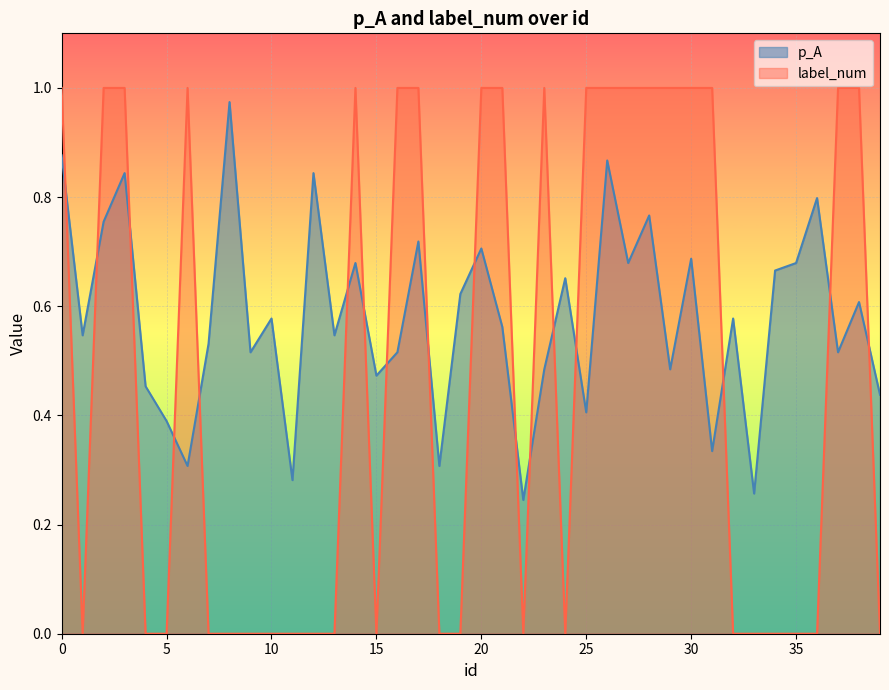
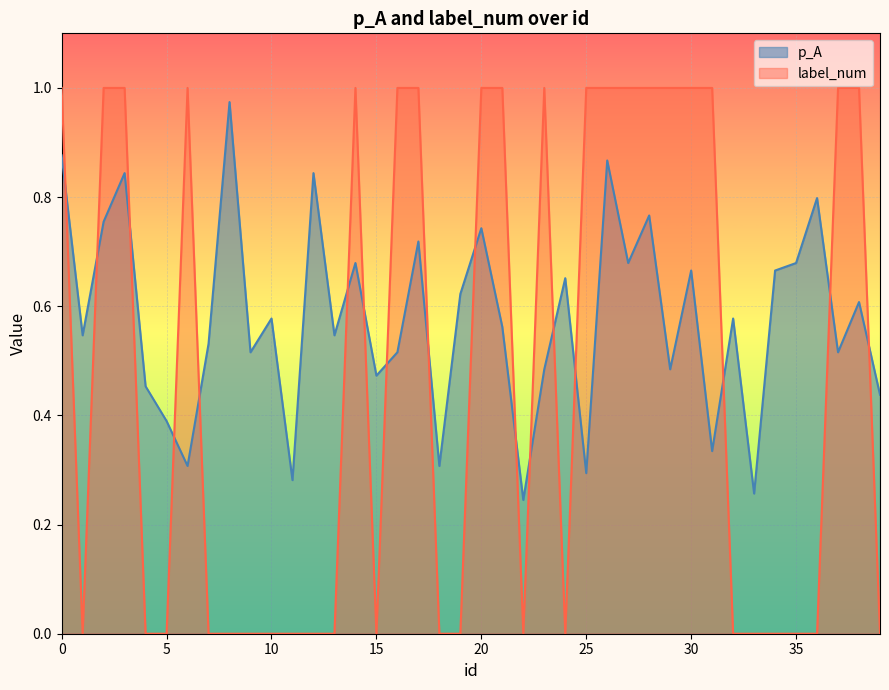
  {
    "p_A": {
      "0": 0.88,
      "5": 0.39,
      "10": 0.58,
      "15": 0.47,
-     "20": 0.71,
-     "25": 0.41,
-     "30": 0.69,
+     "20": 0.74,
+     "25": 0.29,
+     "30": 0.67,
      "35": 0.68
    },
    "label_num": {
      "0": 1.00,
      "5": 0.00,
      "10": 0.00,
      "15": 0.00,
      "20": 1.00,
      "25": 1.00,
      "30": 1.00,
      "35": 0.00
    }
  }
